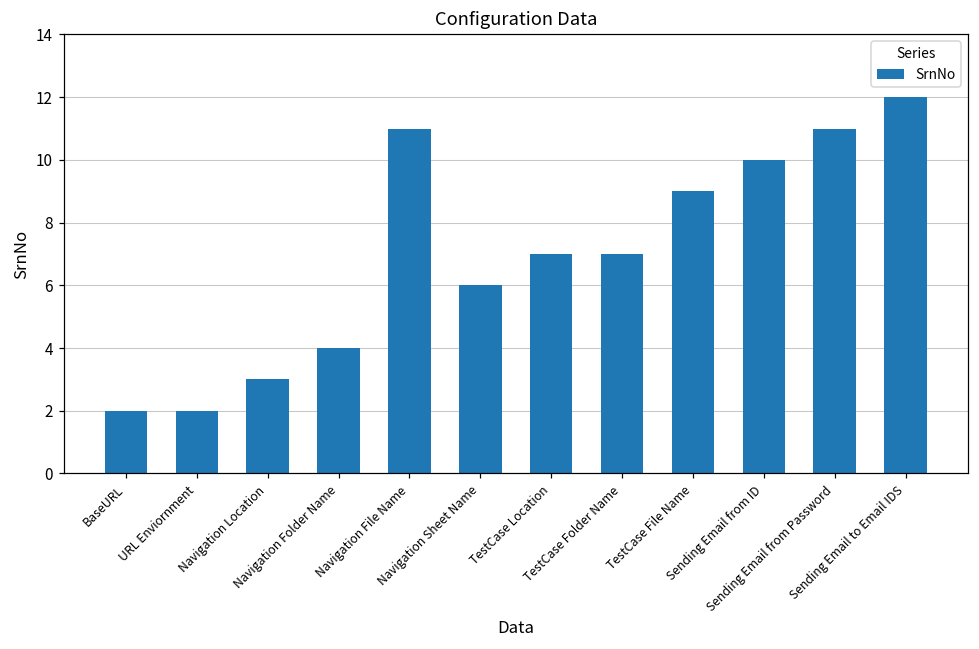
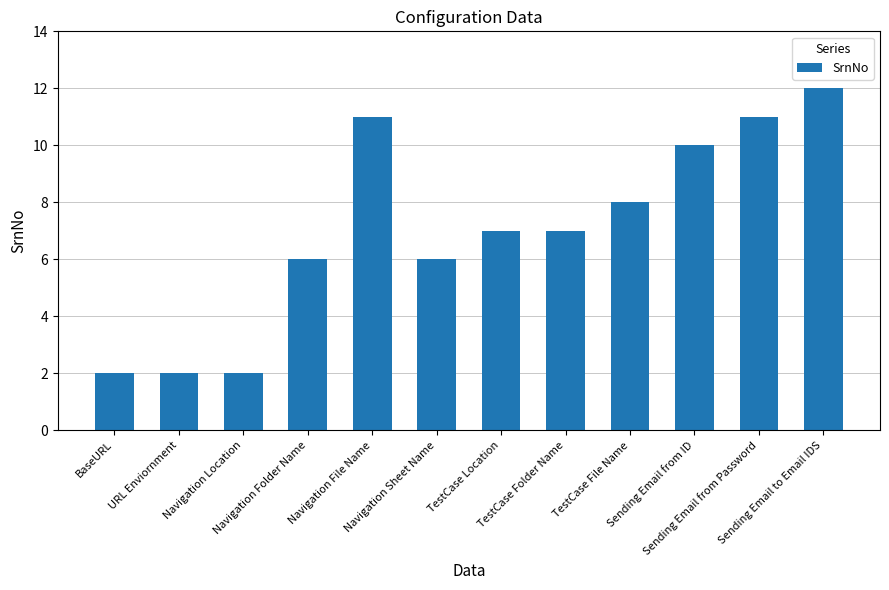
  {
    "BaseURL": 2,
    "URL Enviornment": 2,
-   "Navigation Location": 3,
-   "Navigation Folder Name": 4,
+   "Navigation Location": 2,
+   "Navigation Folder Name": 6,
    "Navigation File Name": 11,
    "Navigation Sheet Name": 6,
    "TestCase Location": 7,
    "TestCase Folder Name": 7,
-   "TestCase File Name": 9,
+   "TestCase File Name": 8,
    "Sending Email from ID": 10,
    "Sending Email from Password": 11,
    "Sending Email to Email IDS": 12
  }
